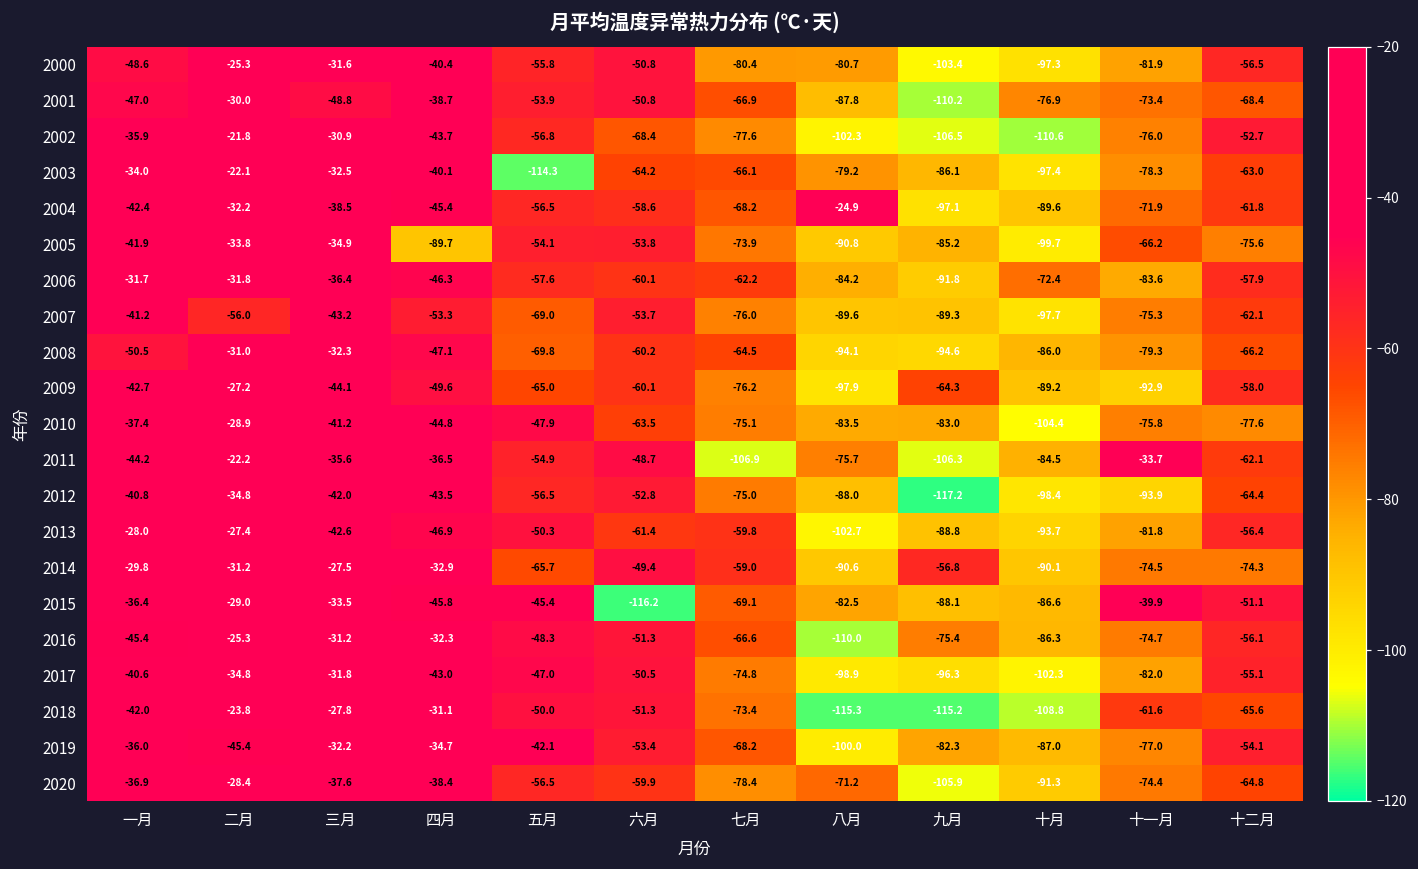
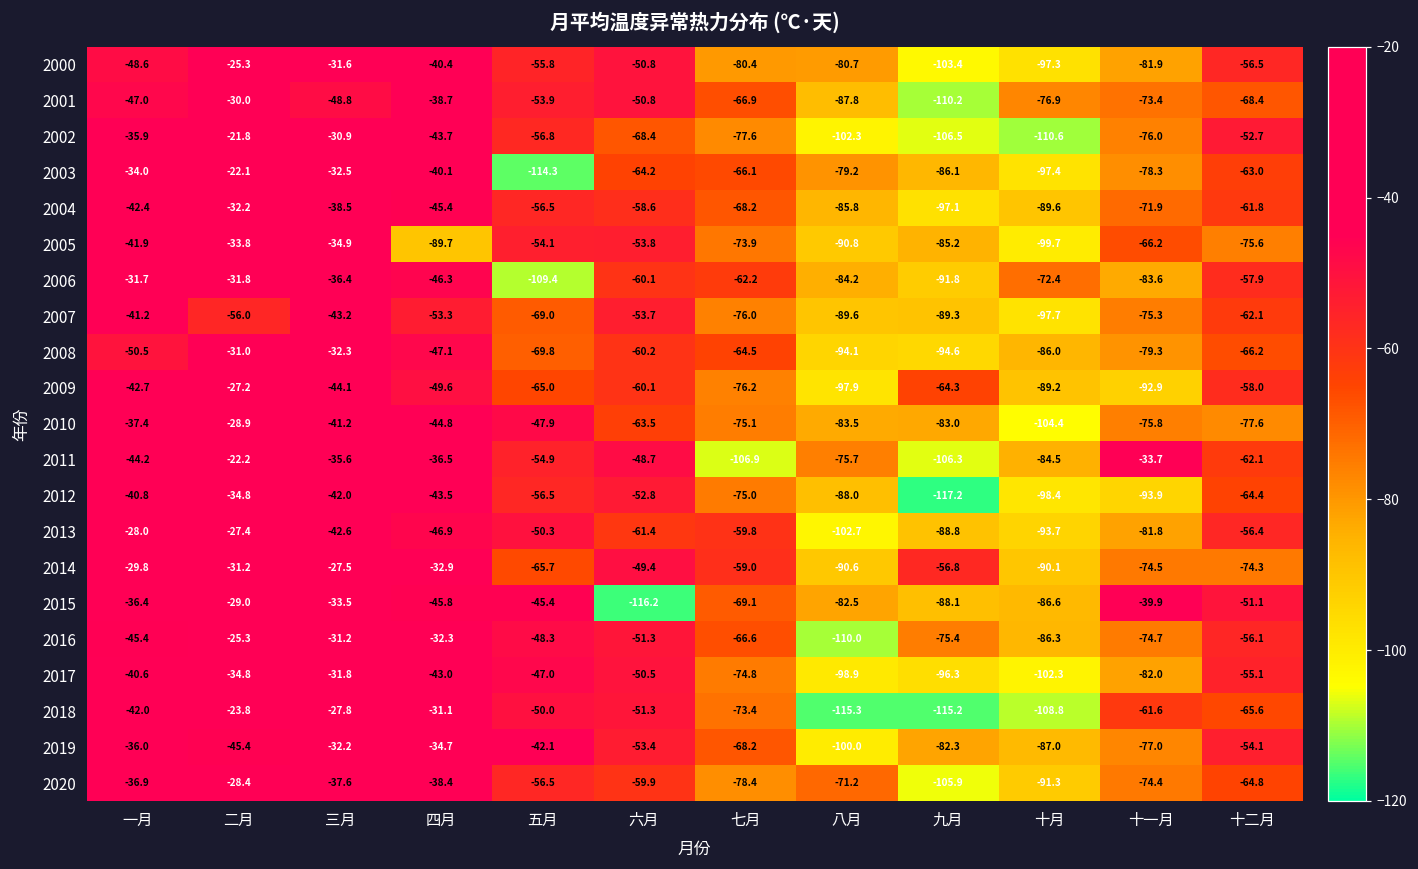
  {
    "2004": {
      "一月": -42.4,
      "二月": -32.2,
      "三月": -38.5,
      "四月": -45.4,
      "五月": -56.5,
      "六月": -58.6,
      "七月": -68.2,
-     "八月": -24.9,
+     "八月": -85.8,
      "九月": -97.1,
      "十月": -89.6,
      "十一月": -71.9,
      "十二月": -61.8
    },
    "2006": {
      "一月": -31.7,
      "二月": -31.8,
      "三月": -36.4,
      "四月": -46.3,
-     "五月": -57.6,
+     "五月": -109.4,
      "六月": -60.1,
      "七月": -62.2,
      "八月": -84.2,
      "九月": -91.8,
      "十月": -72.4,
      "十一月": -83.6,
      "十二月": -57.9
    }
  }
